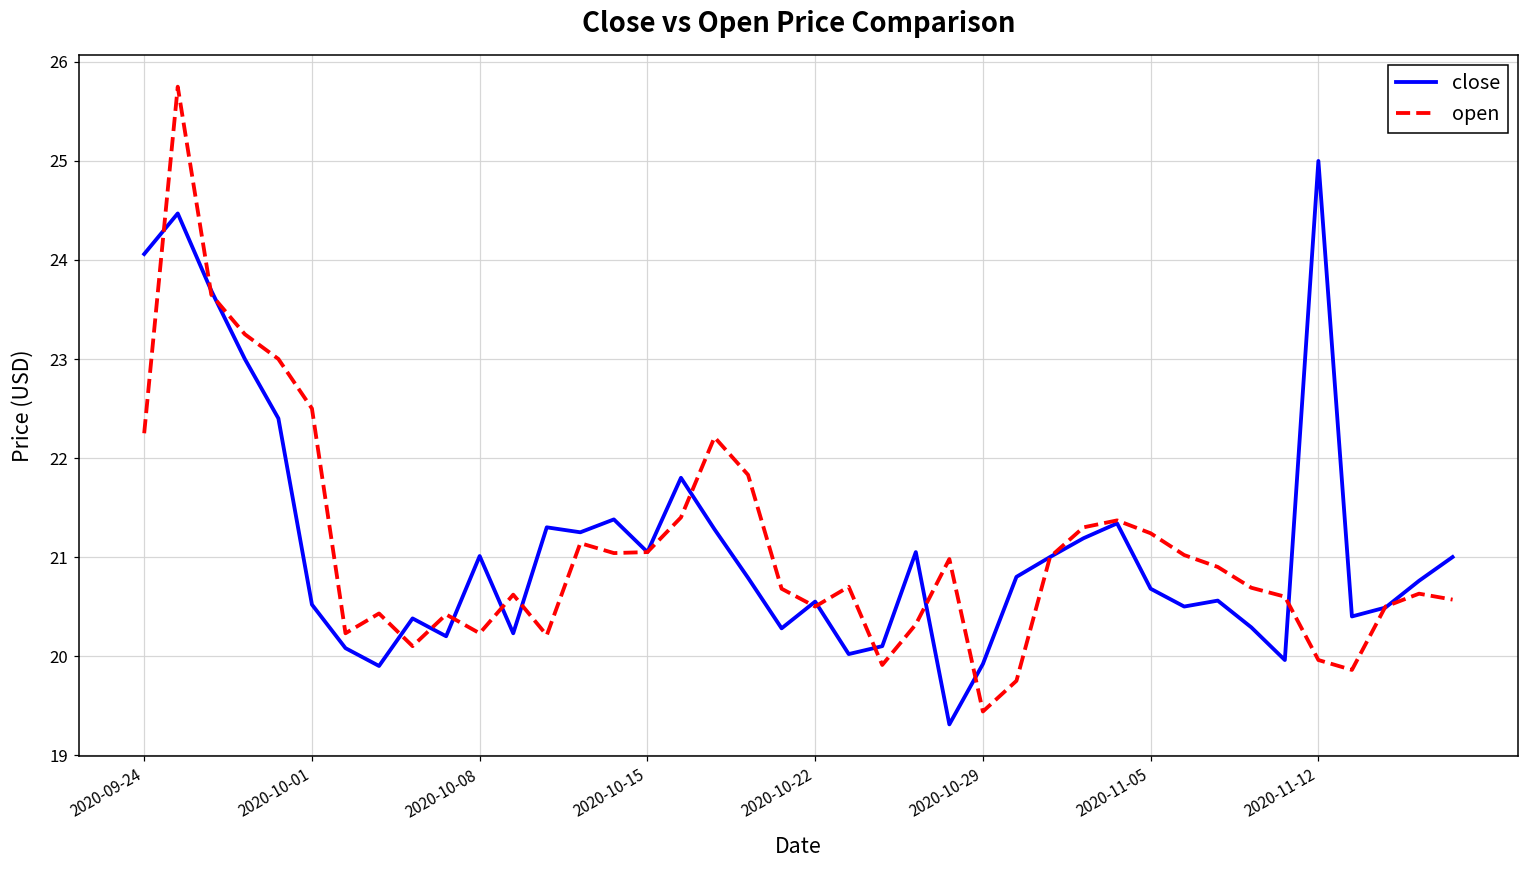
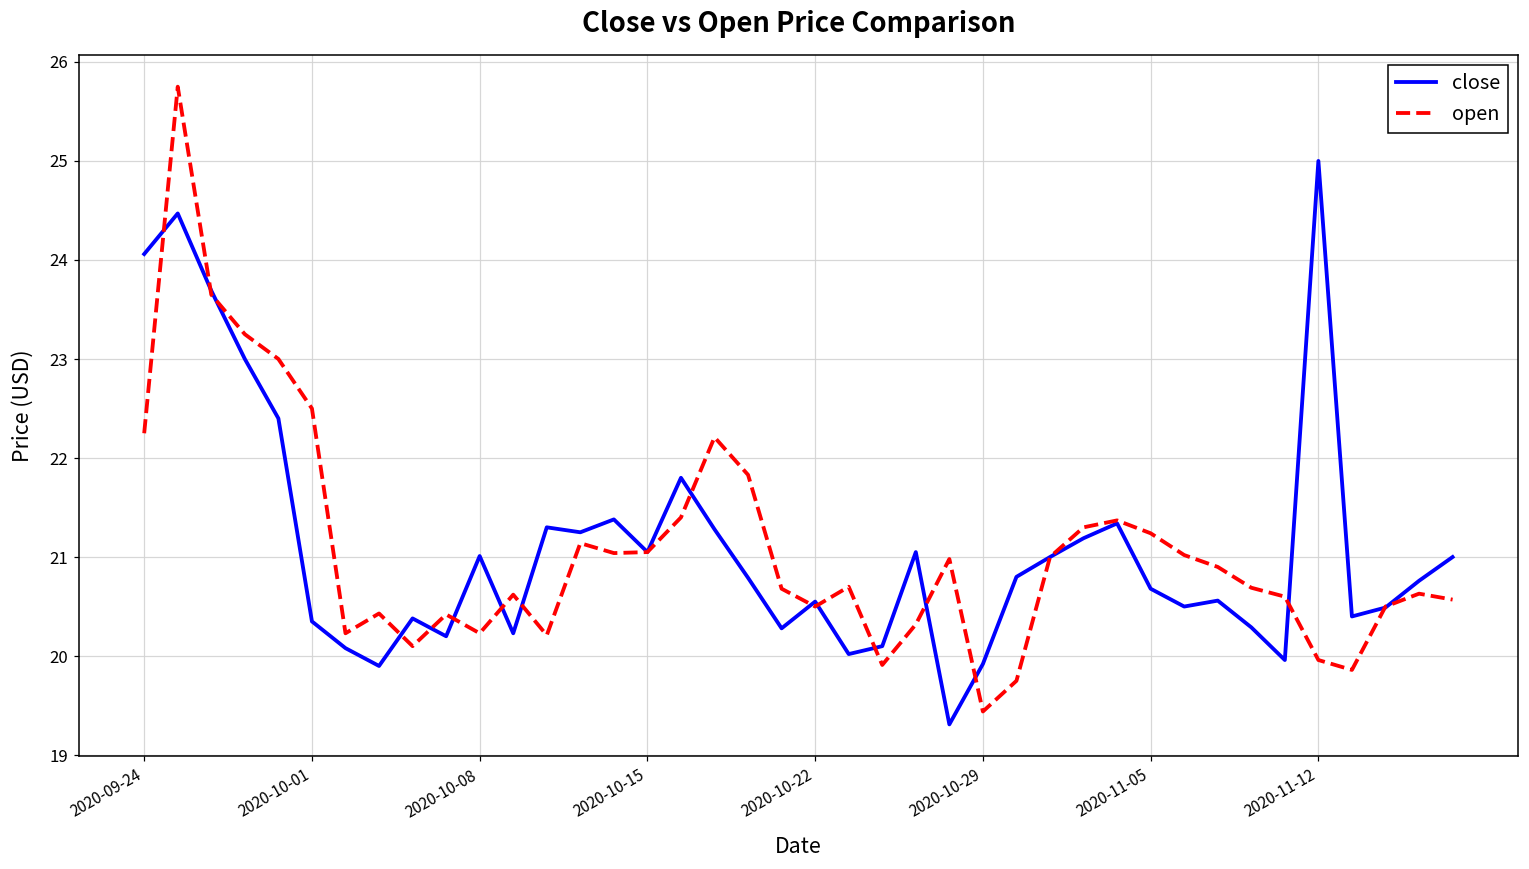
  {
    "close": {
      "2020-09-24": 24.1,
-     "2020-10-01": 20.5,
+     "2020-10-01": 20.4,
      "2020-10-08": 21.0,
      "2020-10-22": 20.6,
      "2020-10-29": 19.9,
      "2020-11-05": 20.7,
      "2020-11-12": 25.0
    },
    "open": {
      "2020-09-24": 22.3,
      "2020-10-01": 22.5,
      "2020-10-08": 20.2,
      "2020-10-22": 20.5,
      "2020-10-29": 19.4,
      "2020-11-05": 21.2,
      "2020-11-12": 20.0
    }
  }
